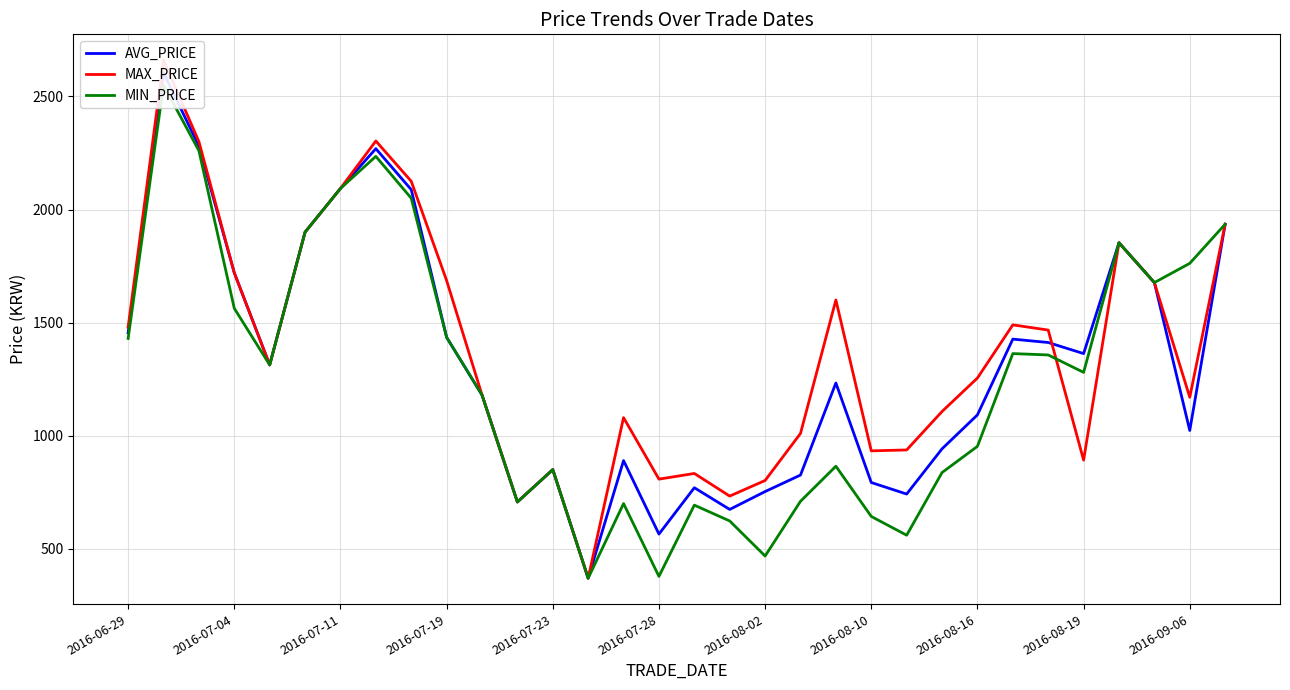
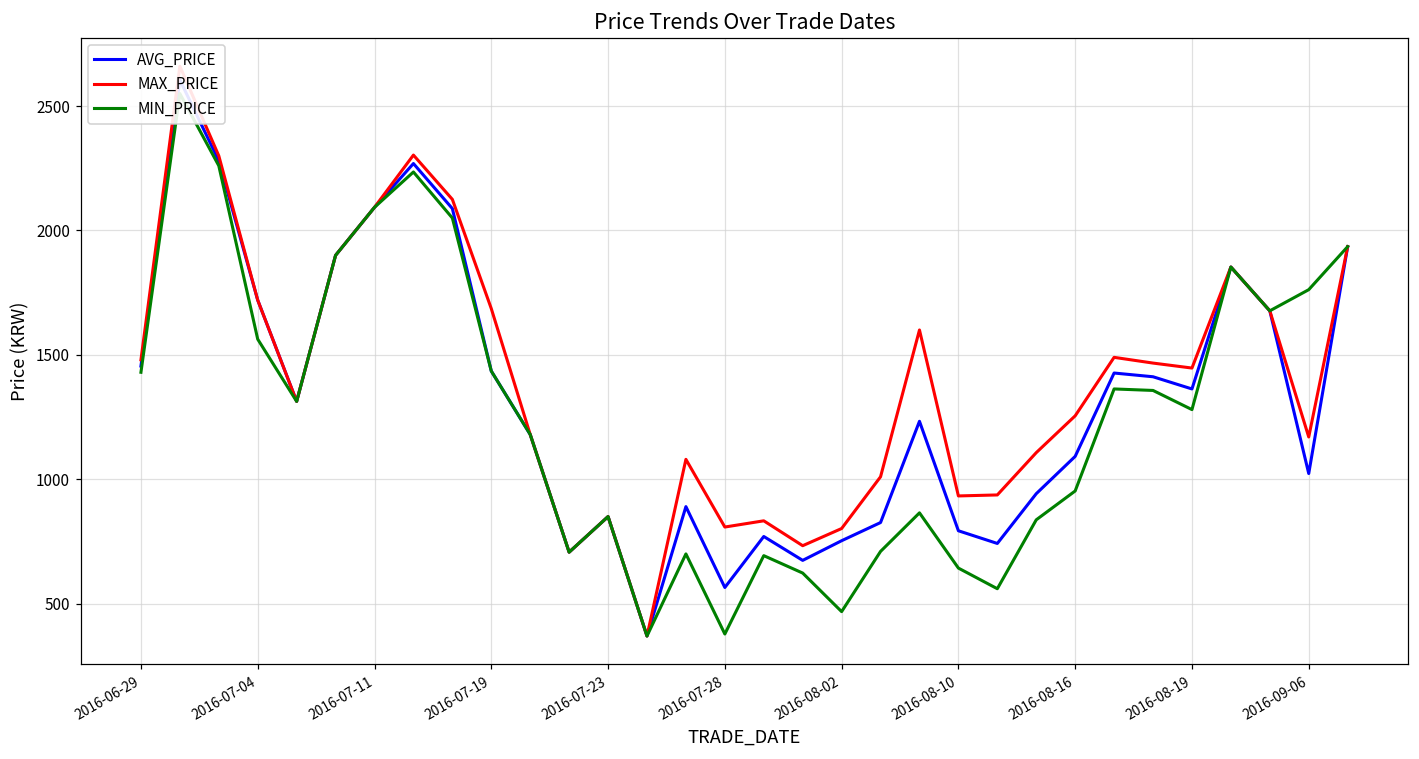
  {
    "AVG_PRICE": {
      "2016-06-29": 1460,
      "2016-07-28": 570,
      "2016-08-02": 750,
      "2016-08-10": 790,
      "2016-08-16": 1090,
      "2016-08-19": 1360,
      "2016-09-06": 1020
    },
    "MAX_PRICE": {
      "2016-06-29": 1480,
      "2016-07-19": 1690,
      "2016-07-28": 810,
      "2016-08-02": 800,
      "2016-08-10": 930,
      "2016-08-16": 1260,
-     "2016-08-19": 890,
+     "2016-08-19": 1450,
      "2016-09-06": 1170
    },
    "MIN_PRICE": {
      "2016-06-29": 1430,
      "2016-07-04": 1560,
      "2016-07-28": 380,
      "2016-08-02": 470,
      "2016-08-10": 640,
      "2016-08-16": 950,
      "2016-08-19": 1280,
      "2016-09-06": 1760
    }
  }
